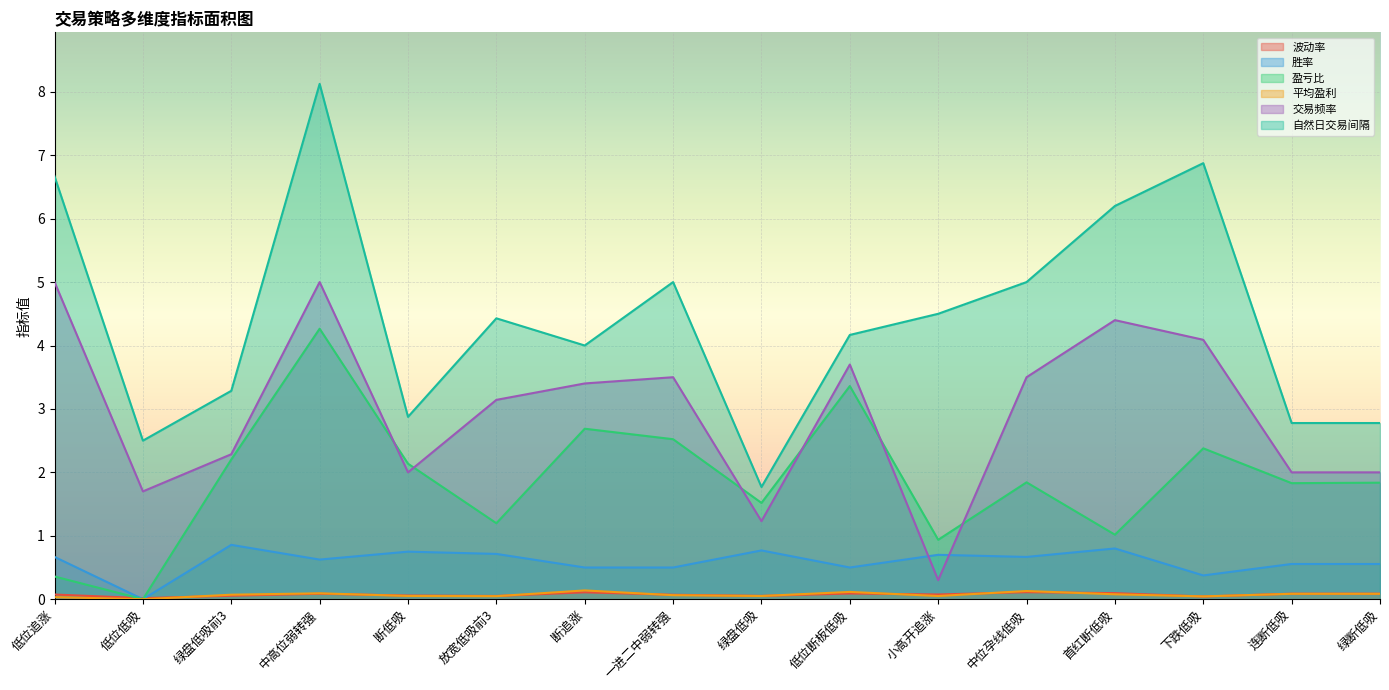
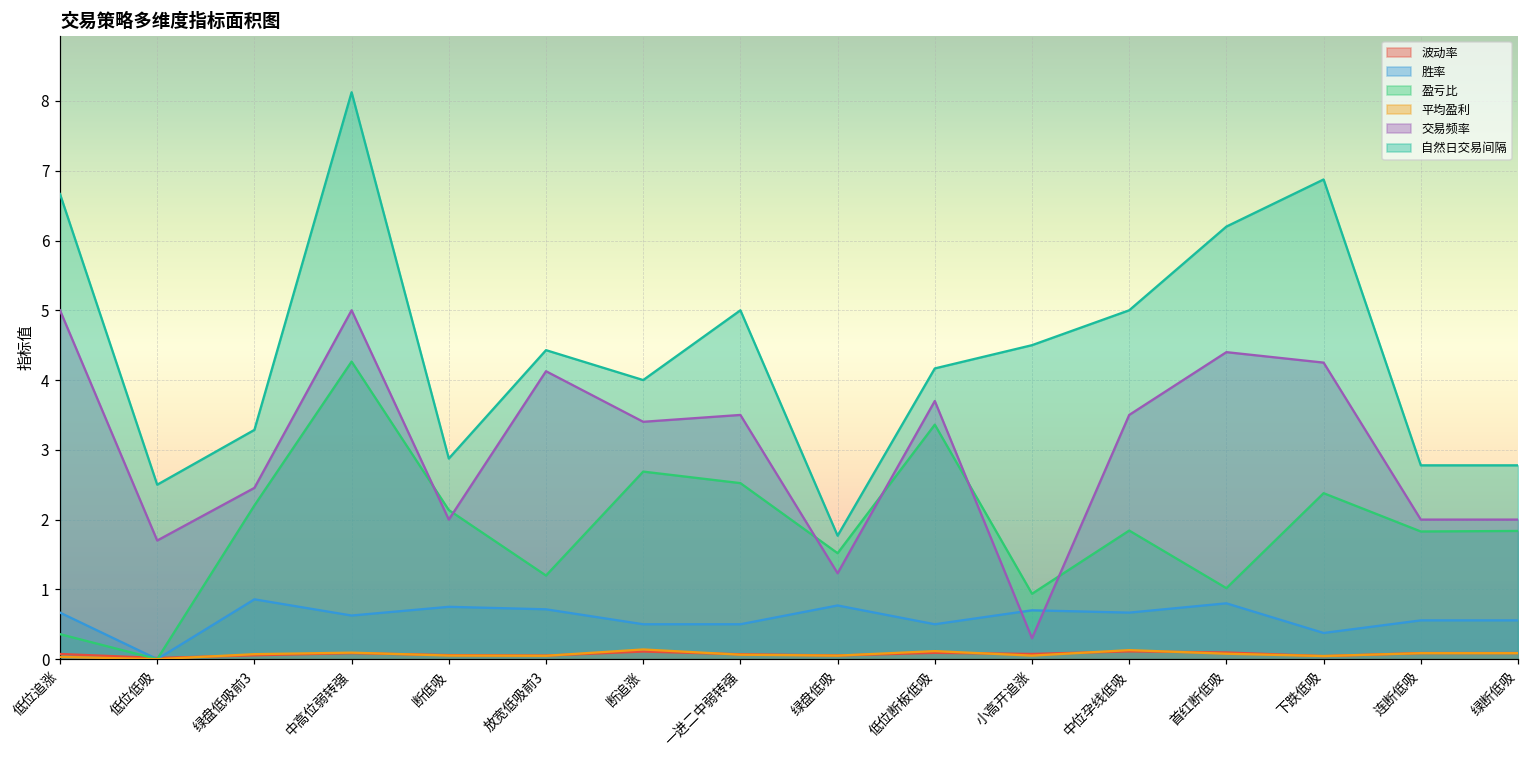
  {
    "交易频率": {
      "低位追涨": 5.0,
      "低位低吸": 1.7,
-     "绿盘低吸前3": 2.3,
+     "绿盘低吸前3": 2.5,
      "中高位弱转强": 5.0,
      "断低吸": 2.0,
-     "放宽低吸前3": 3.1,
+     "放宽低吸前3": 4.1,
      "断追涨": 3.4,
      "一进二中弱转强": 3.5,
      "绿盘低吸": 1.2,
      "低位断板低吸": 3.7,
      "小高开追涨": 0.3,
      "中位孕线低吸": 3.5,
      "首红断低吸": 4.4,
-     "下跌低吸": 4.1,
+     "下跌低吸": 4.3,
      "连断低吸": 2.0,
      "绿断低吸": 2.0
    }
  }
